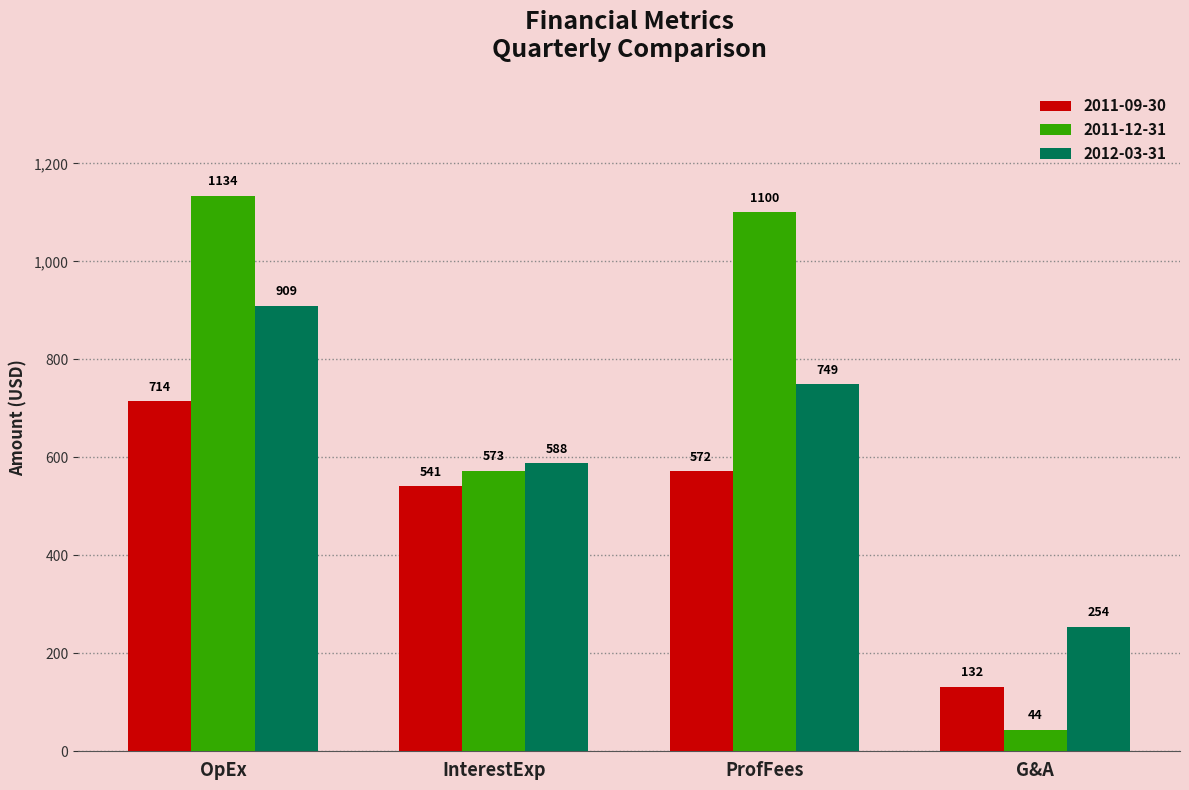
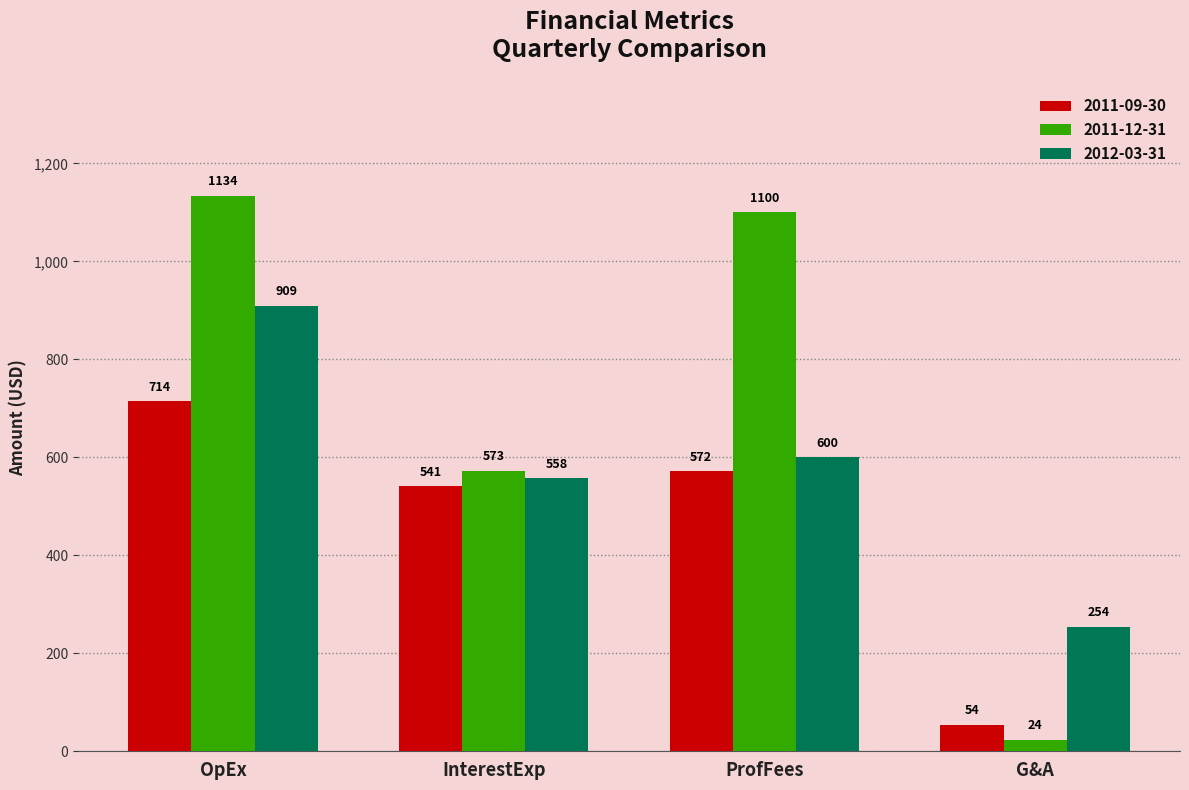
  {
    "2011-09-30": {
      "OpEx": 714,
      "InterestExp": 541,
      "ProfFees": 572,
-     "G&A": 132
+     "G&A": 54
    },
    "2011-12-31": {
      "OpEx": 1134,
      "InterestExp": 573,
      "ProfFees": 1100,
-     "G&A": 44
+     "G&A": 24
    },
    "2012-03-31": {
      "OpEx": 909,
-     "InterestExp": 588,
-     "ProfFees": 749,
+     "InterestExp": 558,
+     "ProfFees": 600,
      "G&A": 254
    }
  }
